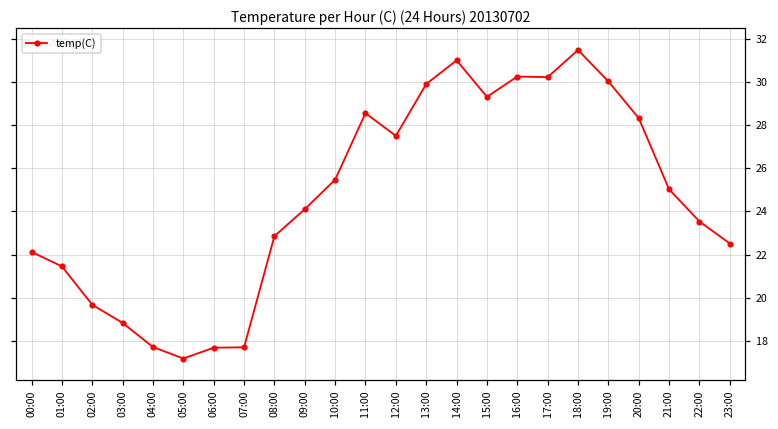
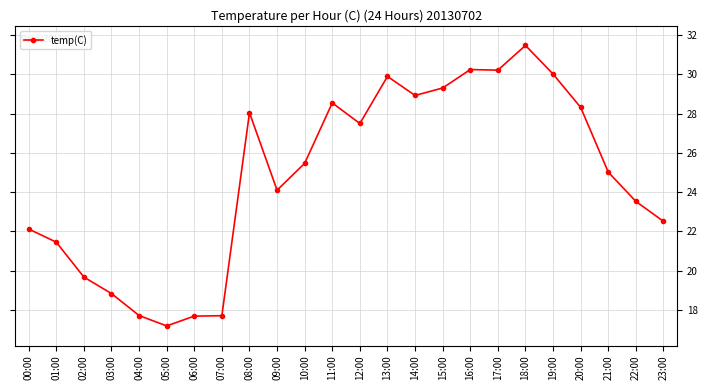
  {
    "00:00": 22.1,
    "01:00": 21.5,
    "02:00": 19.7,
    "03:00": 18.8,
    "04:00": 17.7,
    "05:00": 17.2,
    "06:00": 17.7,
    "07:00": 17.7,
-   "08:00": 22.9,
+   "08:00": 28.1,
    "09:00": 24.1,
    "10:00": 25.5,
    "11:00": 28.6,
    "12:00": 27.5,
    "13:00": 29.9,
-   "14:00": 31.0,
+   "14:00": 28.9,
    "15:00": 29.3,
    "16:00": 30.3,
    "17:00": 30.2,
    "18:00": 31.5,
    "19:00": 30.0,
    "20:00": 28.3,
    "21:00": 25.0,
    "22:00": 23.5,
    "23:00": 22.5
  }
